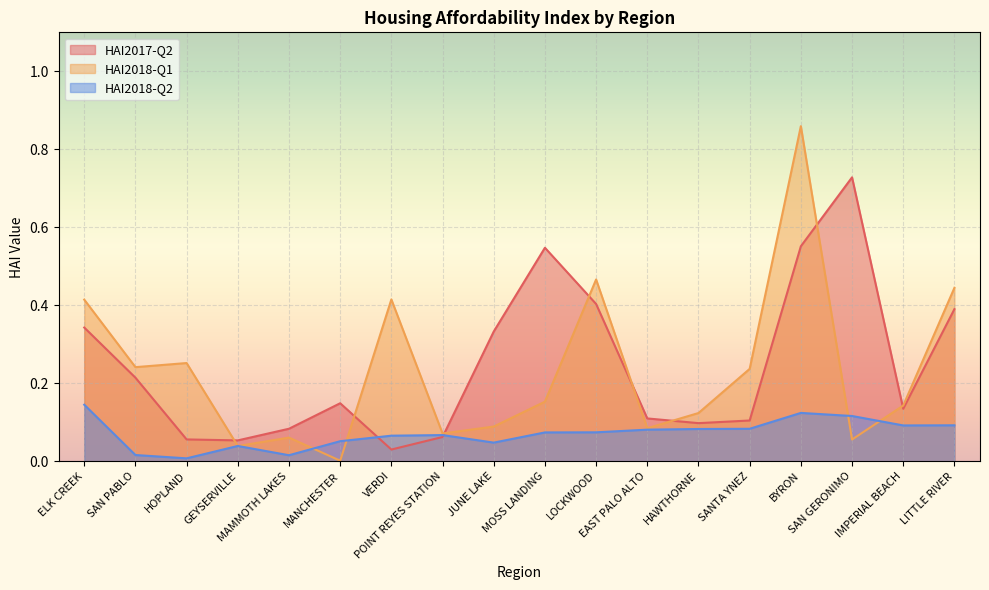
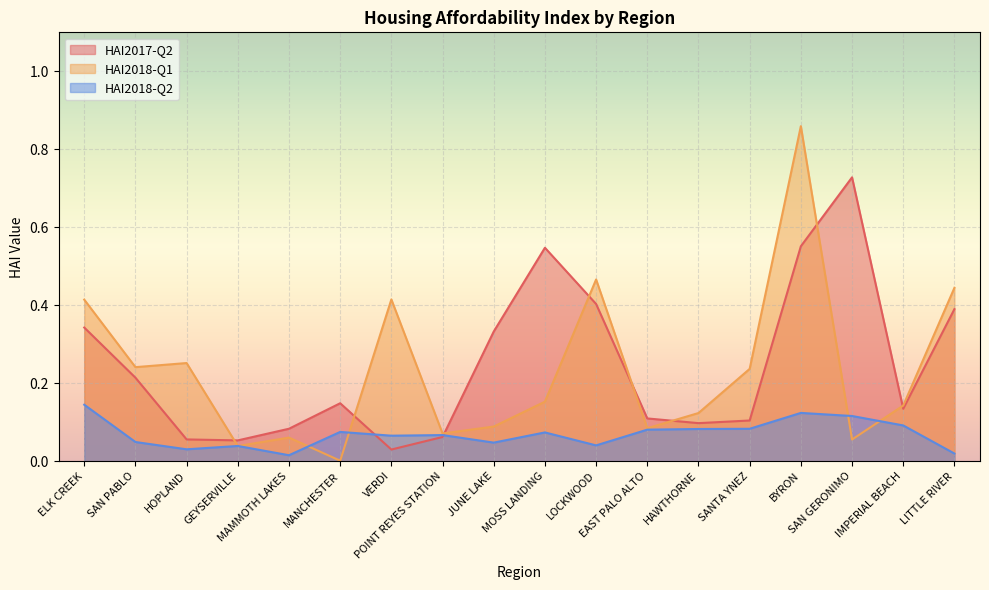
  {
    "HAI2018-Q2": {
      "ELK CREEK": 0.14,
-     "SAN PABLO": 0.02,
-     "HOPLAND": 0.01,
+     "SAN PABLO": 0.05,
+     "HOPLAND": 0.03,
      "MAMMOTH LAKES": 0.02,
-     "MANCHESTER": 0.05,
+     "MANCHESTER": 0.08,
      "VERDI": 0.07,
      "JUNE LAKE": 0.05,
      "MOSS LANDING": 0.07,
-     "LOCKWOOD": 0.07,
+     "LOCKWOOD": 0.04,
      "HAWTHORNE": 0.08,
      "SANTA YNEZ": 0.08,
      "BYRON": 0.12,
      "SAN GERONIMO": 0.12,
      "IMPERIAL BEACH": 0.09,
-     "LITTLE RIVER": 0.09
+     "LITTLE RIVER": 0.02
    }
  }
